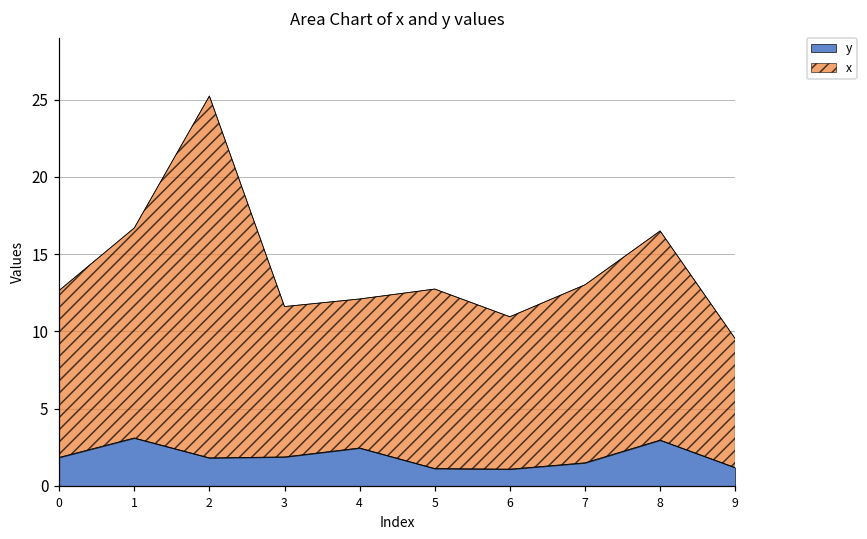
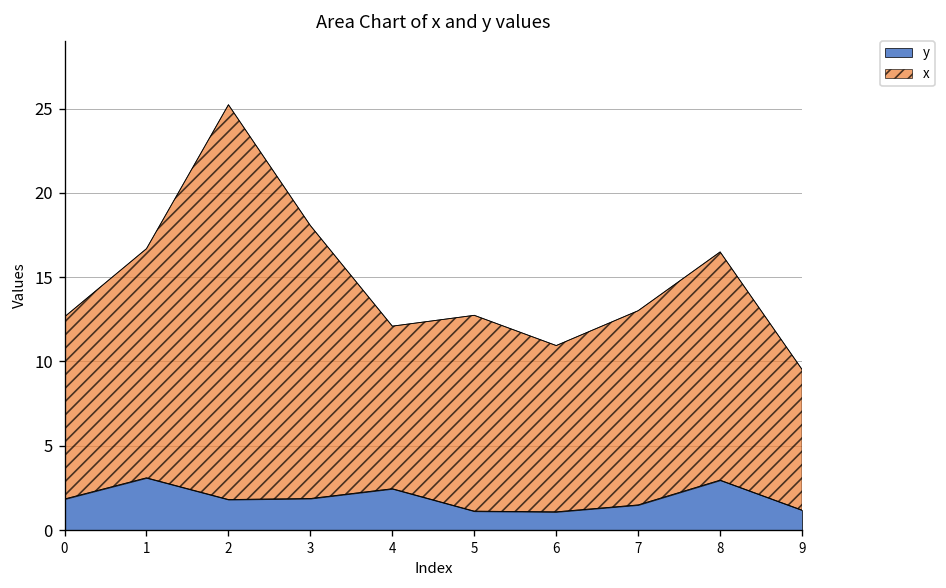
  {
    "y": {
      "0": 1.8,
      "1": 3.1,
      "2": 1.8,
      "3": 1.9,
      "4": 2.5,
      "5": 1.1,
      "6": 1.1,
      "7": 1.5,
      "8": 3.0,
      "9": 1.2
    },
    "x": {
      "0": 10.8,
      "1": 13.6,
      "2": 23.4,
-     "3": 9.7,
+     "3": 16.2,
      "4": 9.6,
      "5": 11.6,
      "6": 9.9,
      "7": 11.5,
      "8": 13.5,
      "9": 8.3
    }
  }
